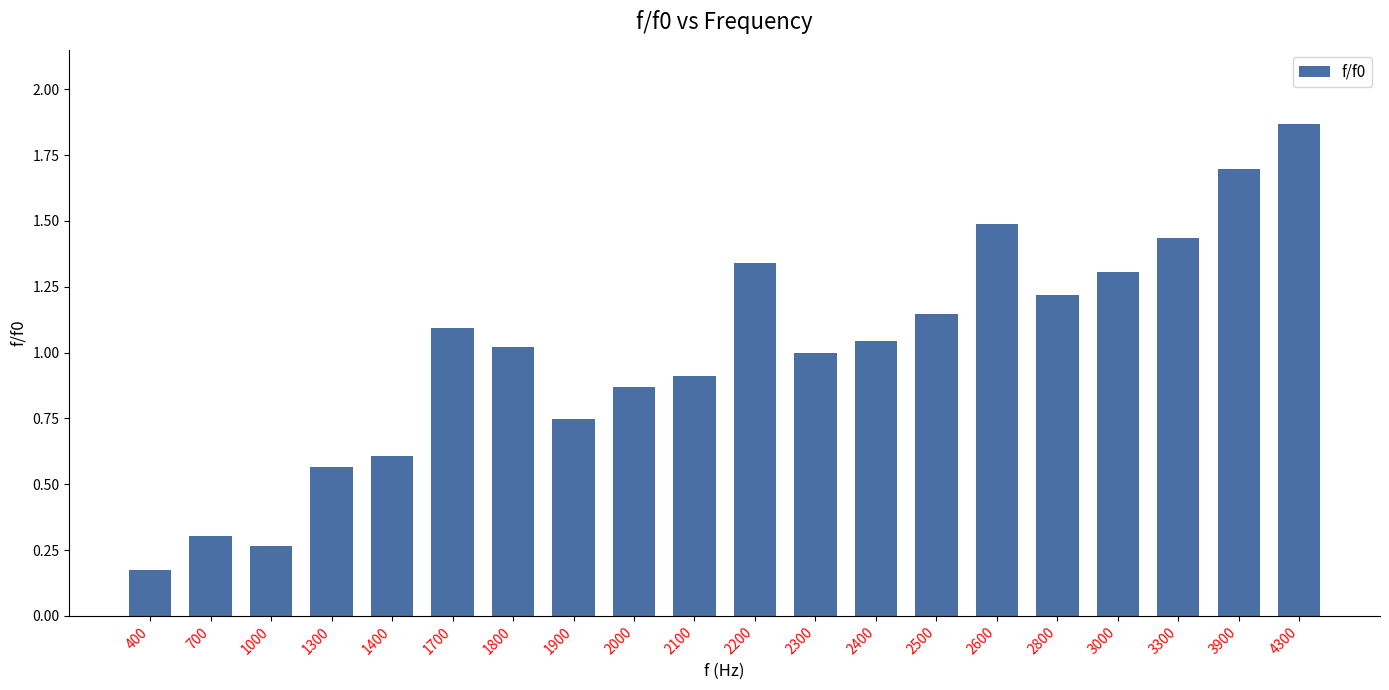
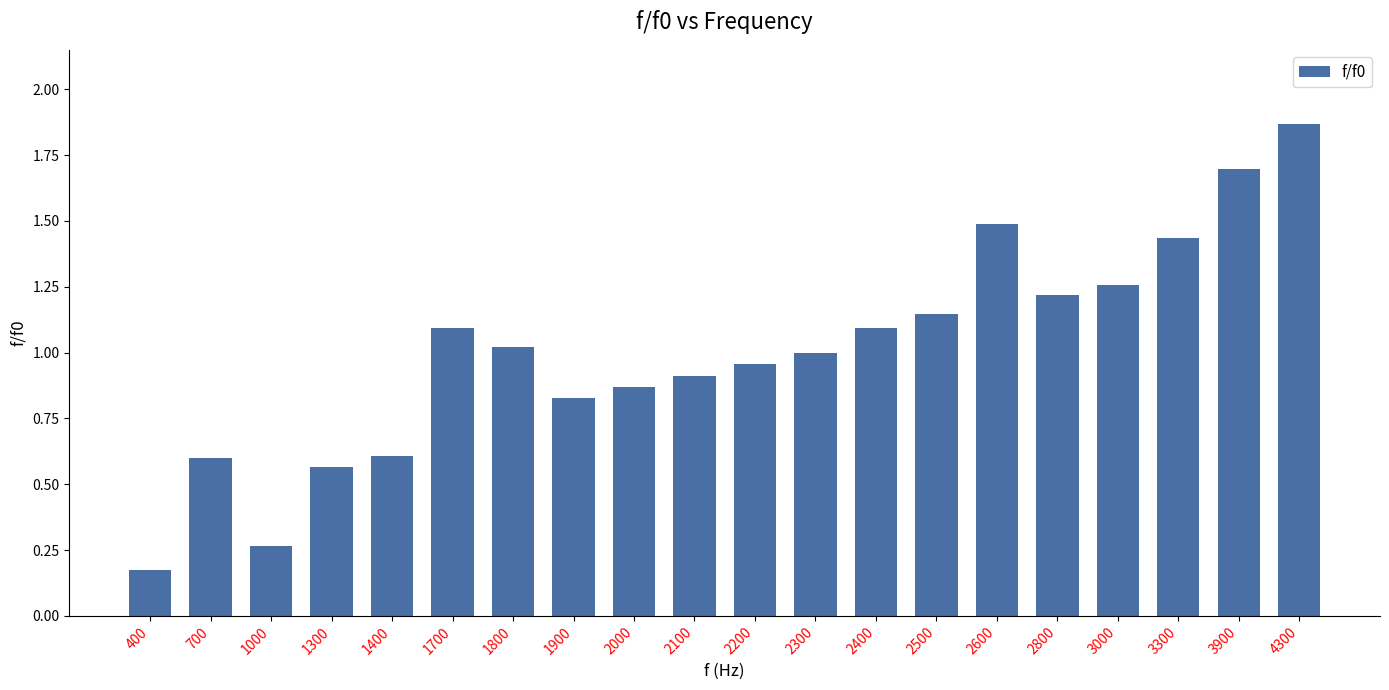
  {
    "400": 0.17,
-   "700": 0.30,
+   "700": 0.60,
    "1000": 0.27,
    "1300": 0.57,
    "1400": 0.61,
    "1700": 1.09,
    "1800": 1.02,
-   "1900": 0.75,
+   "1900": 0.83,
    "2000": 0.87,
    "2100": 0.91,
-   "2200": 1.34,
+   "2200": 0.96,
    "2300": 1.00,
-   "2400": 1.04,
+   "2400": 1.09,
    "2500": 1.15,
    "2600": 1.49,
    "2800": 1.22,
-   "3000": 1.30,
+   "3000": 1.26,
    "3300": 1.43,
    "3900": 1.70,
    "4300": 1.87
  }
